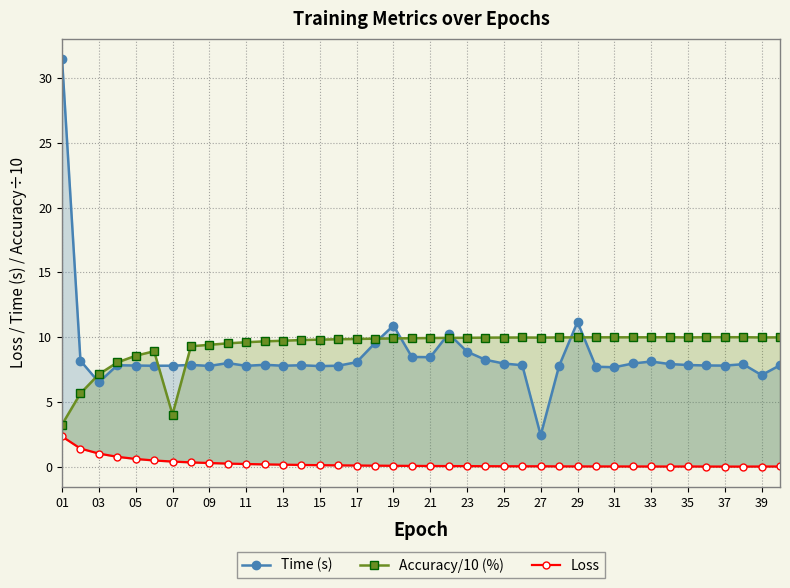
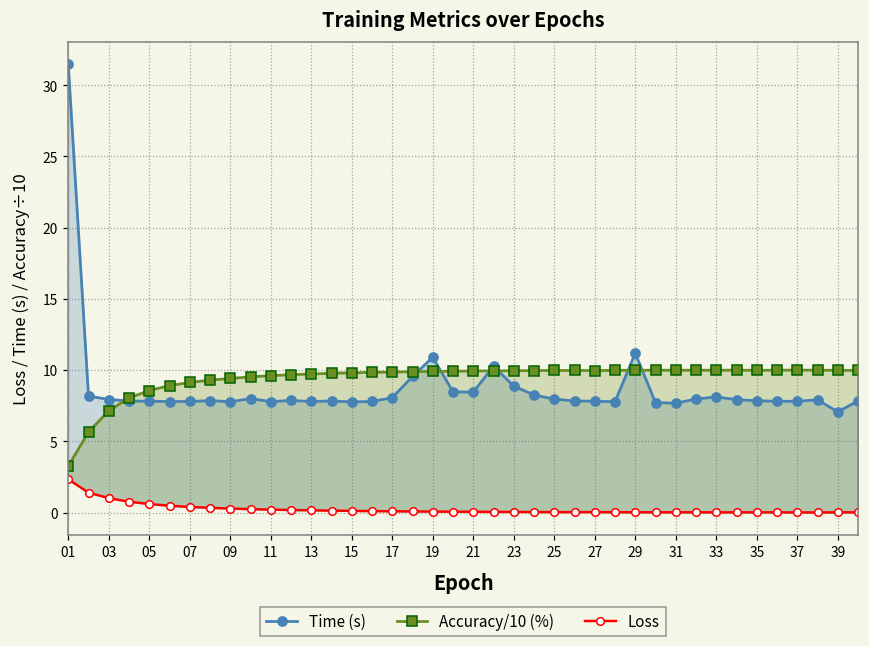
  {
    "Time (s)": {
      "01": 31.5,
-     "03": 6.5,
+     "03": 7.9,
      "05": 7.8,
      "07": 7.8,
      "09": 7.8,
      "11": 7.8,
      "13": 7.8,
      "15": 7.8,
      "17": 8.1,
      "19": 10.9,
      "21": 8.5,
      "23": 8.9,
      "25": 8.0,
-     "27": 2.4,
+     "27": 7.8,
      "29": 11.2,
      "31": 7.7,
      "33": 8.1,
      "35": 7.9,
      "37": 7.8,
      "39": 7.1
    },
    "Accuracy/10 (%)": {
      "01": 3.3,
      "03": 7.1,
      "05": 8.6,
-     "07": 4.0,
+     "07": 9.1,
      "09": 9.4,
      "11": 9.6,
      "13": 9.7,
      "15": 9.8,
      "17": 9.9,
      "19": 9.9,
      "21": 9.9,
      "23": 10.0,
      "25": 10.0,
      "27": 10.0,
      "29": 10.0,
      "31": 10.0,
      "33": 10.0,
      "35": 10.0,
      "37": 10.0,
      "39": 10.0
    },
    "Loss": {
      "01": 2.3,
      "03": 1.0,
      "05": 0.6,
      "07": 0.4,
      "09": 0.3,
      "11": 0.2,
      "13": 0.2,
      "15": 0.1,
      "17": 0.1,
      "19": 0.1,
      "21": 0.1,
      "23": 0.0,
      "25": 0.0,
      "27": 0.0,
      "29": 0.0,
      "31": 0.0,
      "33": 0.0,
      "35": 0.0,
      "37": 0.0,
      "39": 0.0
    }
  }
